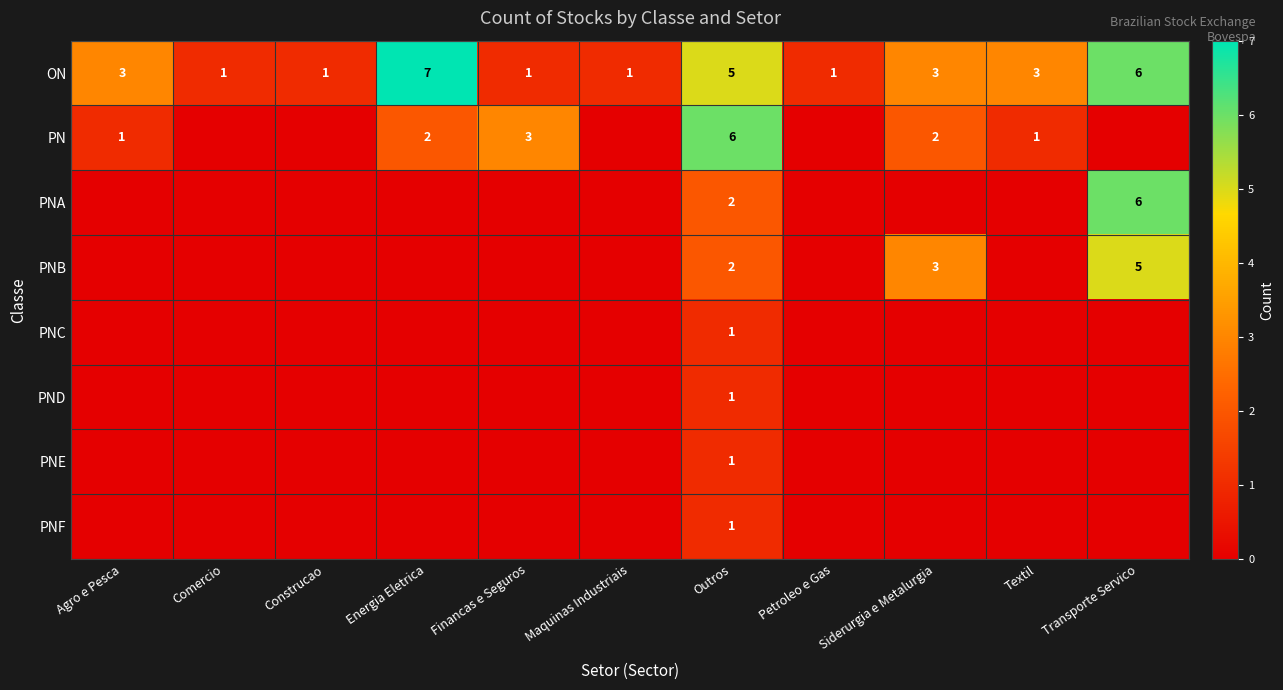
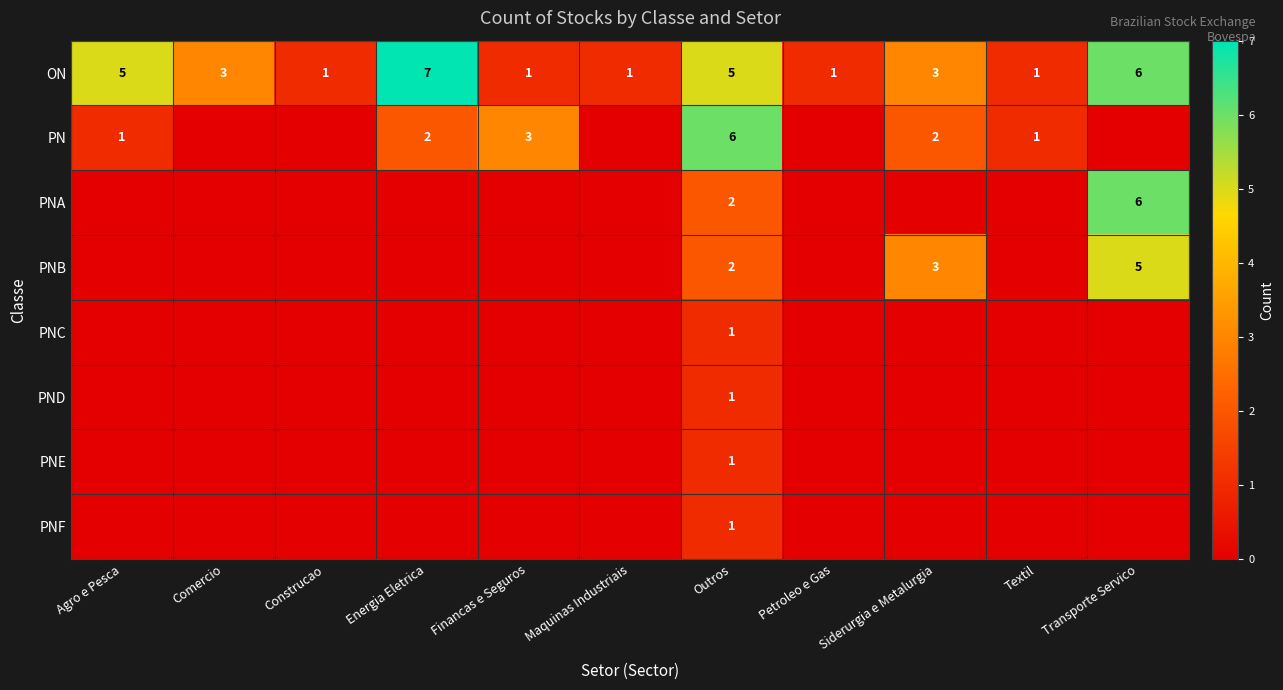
  {
    "ON": {
-     "Agro e Pesca": 3,
-     "Comercio": 1,
+     "Agro e Pesca": 5,
+     "Comercio": 3,
      "Construcao": 1,
      "Energia Eletrica": 7,
      "Financas e Seguros": 1,
      "Maquinas Industriais": 1,
      "Outros": 5,
      "Petroleo e Gas": 1,
      "Siderurgia e Metalurgia": 3,
-     "Textil": 3,
+     "Textil": 1,
      "Transporte Servico": 6
    },
    "PN": {
      "Agro e Pesca": 1,
      "Energia Eletrica": 2,
      "Financas e Seguros": 3,
      "Outros": 6,
      "Siderurgia e Metalurgia": 2,
      "Textil": 1
    },
    "PNA": {
      "Outros": 2,
      "Transporte Servico": 6
    },
    "PNB": {
      "Outros": 2,
      "Siderurgia e Metalurgia": 3,
      "Transporte Servico": 5
    },
    "PNC": {
      "Outros": 1
    },
    "PND": {
      "Outros": 1
    },
    "PNE": {
      "Outros": 1
    },
    "PNF": {
      "Outros": 1
    }
  }
